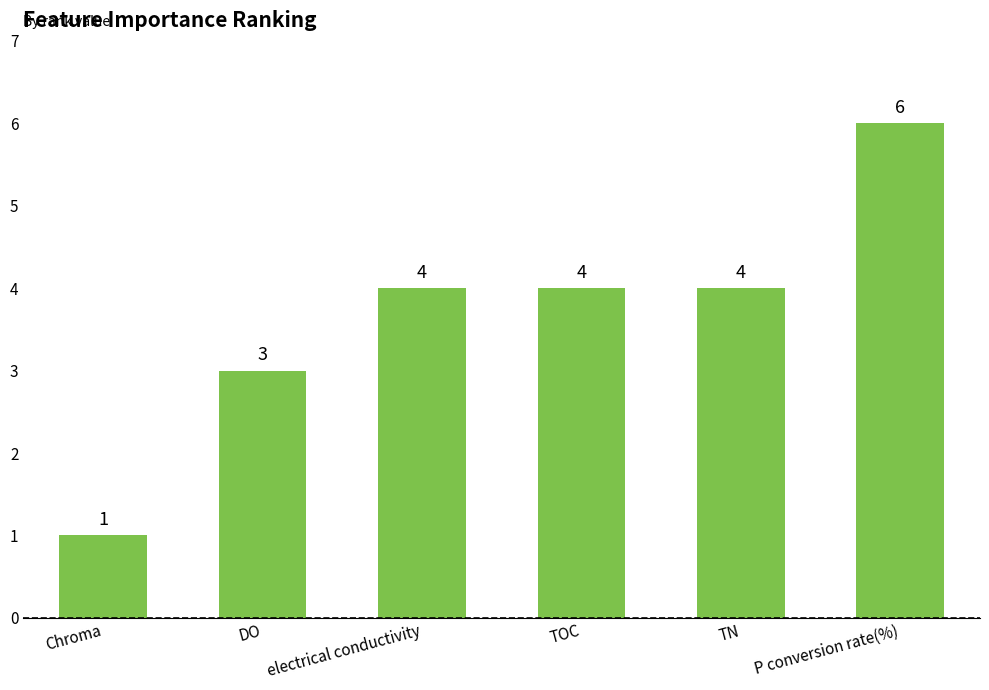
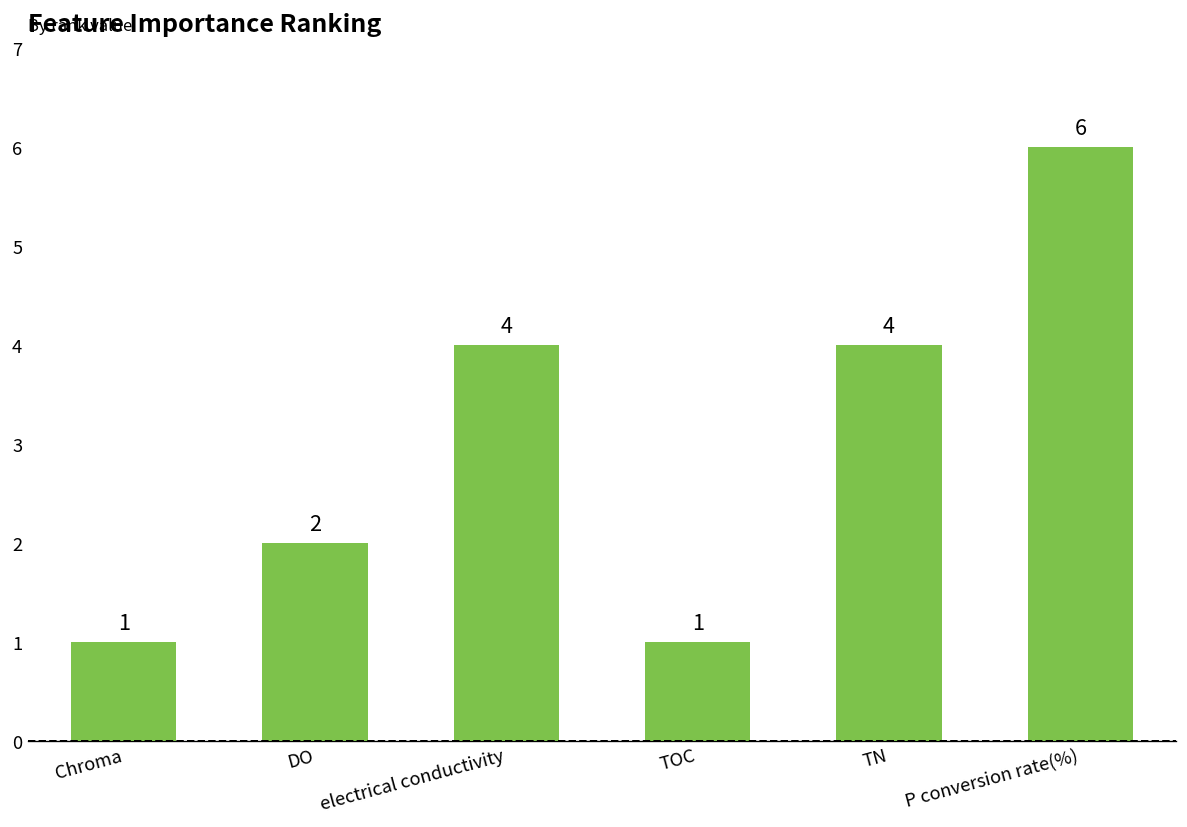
  {
    "Chroma": 1,
-   "DO": 3,
+   "DO": 2,
    "electrical conductivity": 4,
-   "TOC": 4,
+   "TOC": 1,
    "TN": 4,
    "P conversion rate(%)": 6
  }
